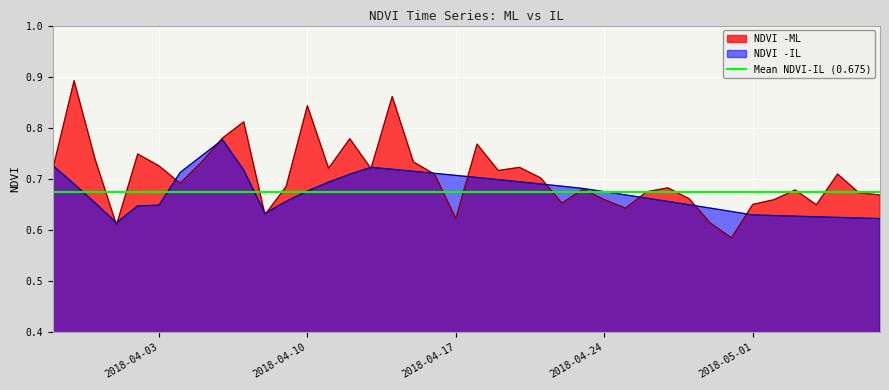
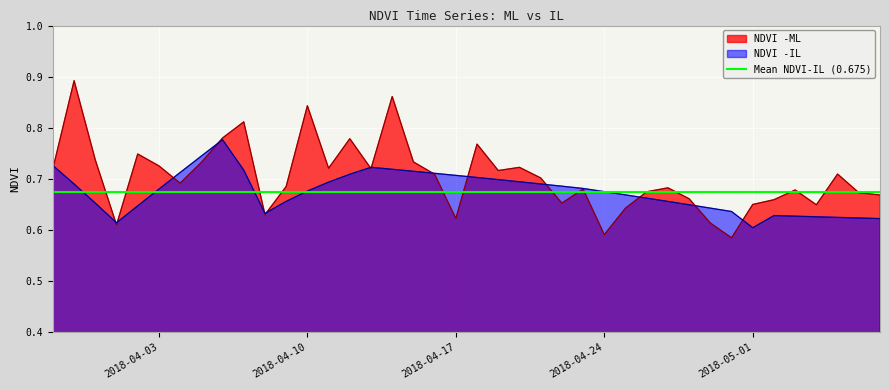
  {
    "NDVI -ML": {
      "2018-04-03": 0.73,
      "2018-04-10": 0.84,
      "2018-04-17": 0.62,
-     "2018-04-24": 0.66,
+     "2018-04-24": 0.59,
      "2018-05-01": 0.65
    },
    "NDVI -IL": {
-     "2018-04-03": 0.65,
+     "2018-04-03": 0.68,
      "2018-04-10": 0.68,
      "2018-04-17": 0.71,
      "2018-04-24": 0.68,
-     "2018-05-01": 0.63
+     "2018-05-01": 0.60
    }
  }
